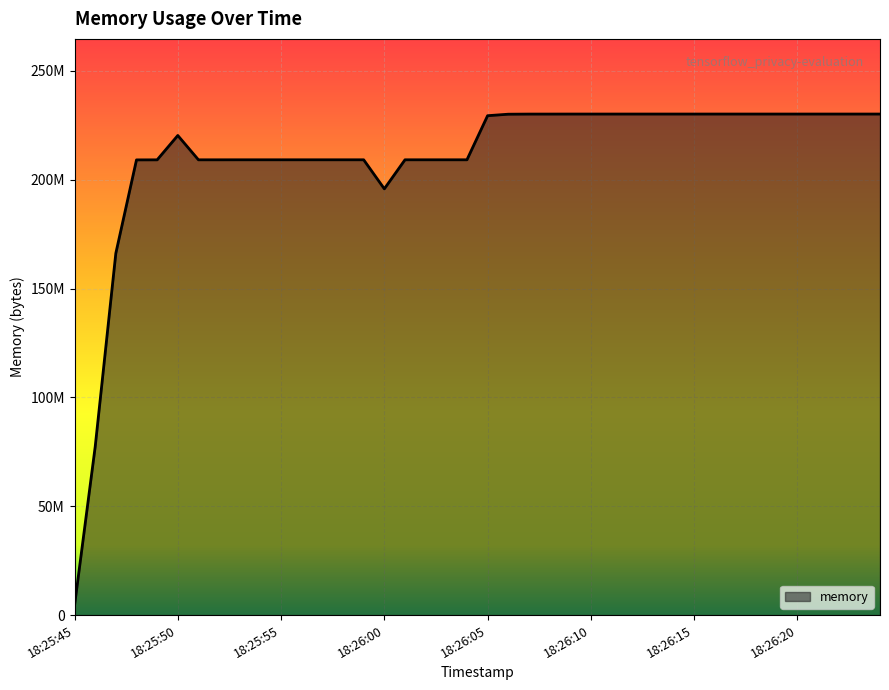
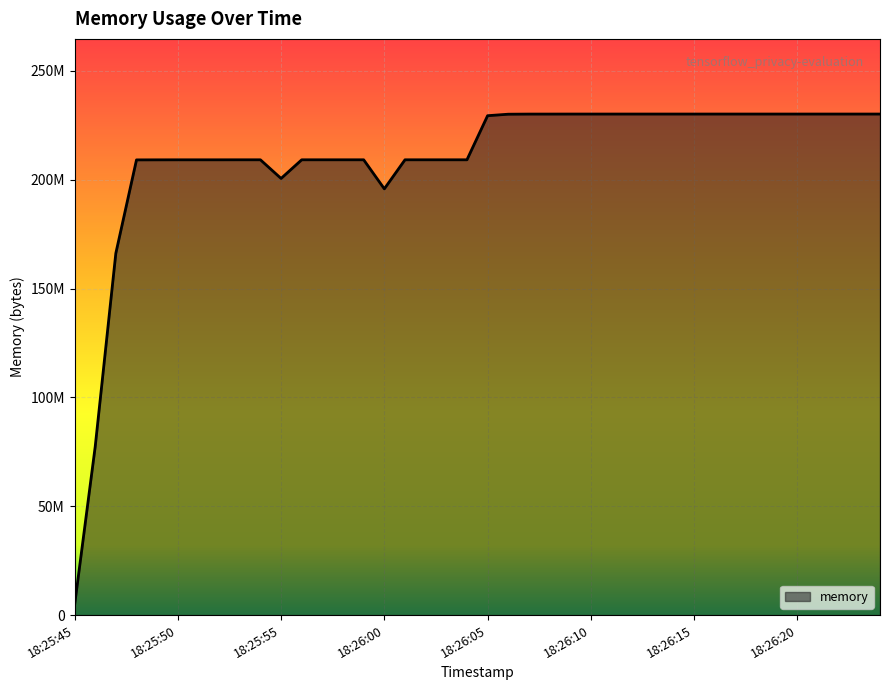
  {
    "18:25:45": 4000000,
-   "18:25:50": 220000000,
-   "18:25:55": 209000000,
+   "18:25:50": 209000000,
+   "18:25:55": 201000000,
    "18:26:00": 196000000,
    "18:26:05": 229000000,
    "18:26:10": 230000000,
    "18:26:15": 230000000,
    "18:26:20": 230000000
  }
